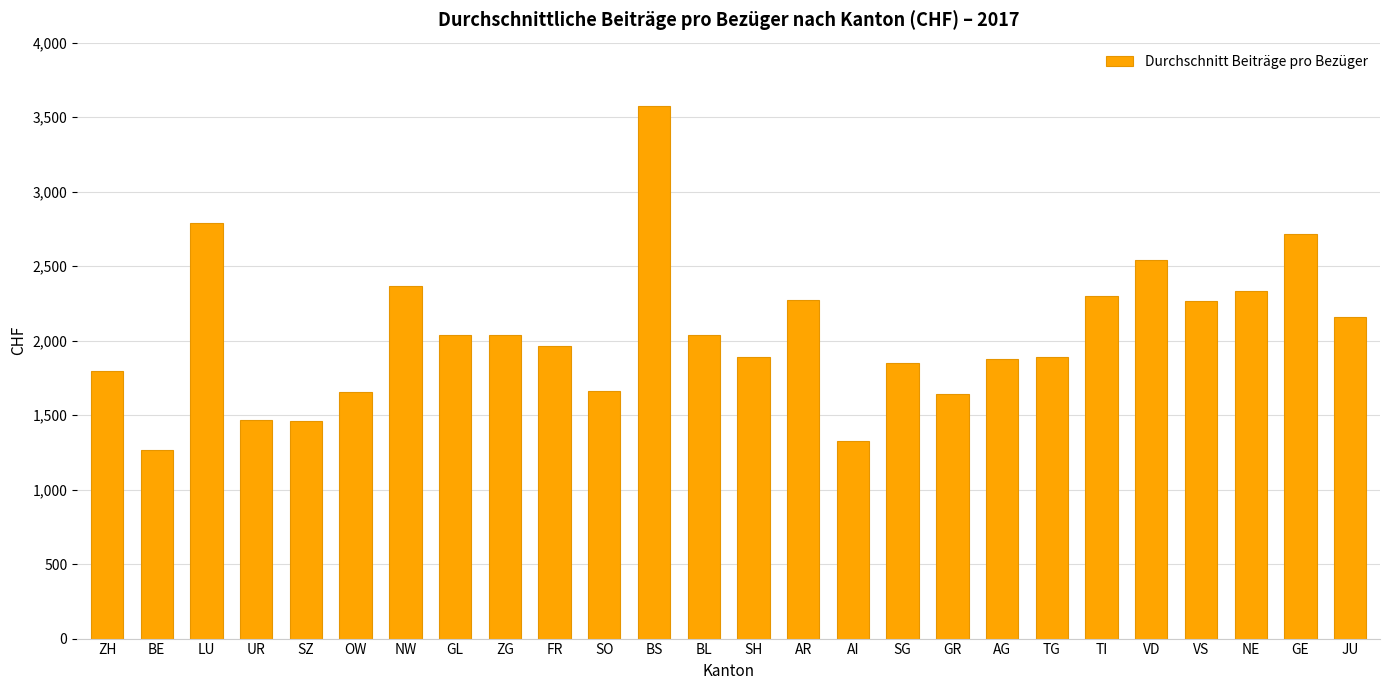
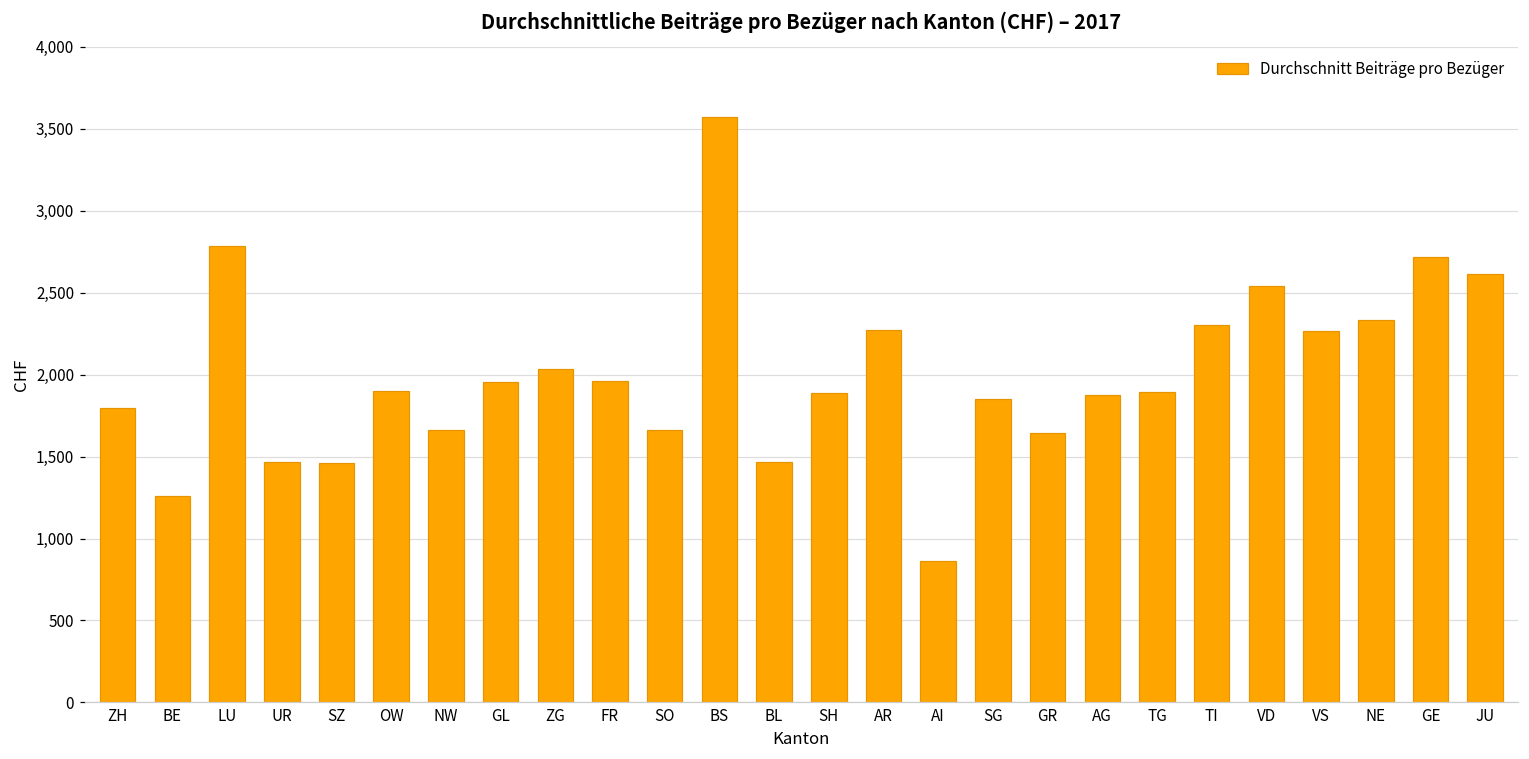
  {
    "ZH": "1,800",
    "BE": "1,260",
    "LU": "2,790",
    "UR": "1,470",
    "SZ": "1,460",
-   "OW": "1,660",
-   "NW": "2,370",
-   "GL": "2,030",
+   "OW": "1,900",
+   "NW": "1,660",
+   "GL": "1,960",
    "ZG": "2,040",
    "FR": "1,960",
    "SO": "1,660",
    "BS": "3,570",
-   "BL": "2,040",
+   "BL": "1,460",
    "SH": "1,890",
    "AR": "2,270",
-   "AI": "1,320",
+   "AI": "860",
    "SG": "1,850",
    "GR": "1,640",
    "AG": "1,880",
    "TG": "1,890",
    "TI": "2,300",
    "VD": "2,540",
    "VS": "2,270",
    "NE": "2,330",
    "GE": "2,720",
-   "JU": "2,160"
+   "JU": "2,610"
  }
